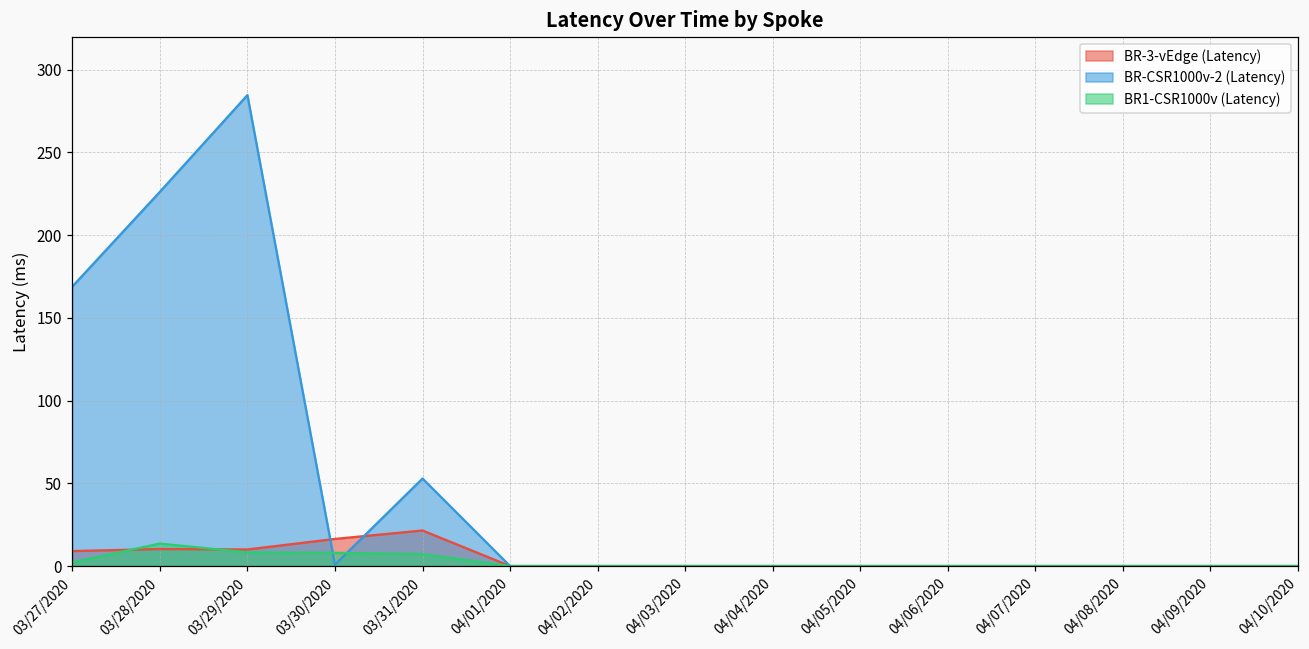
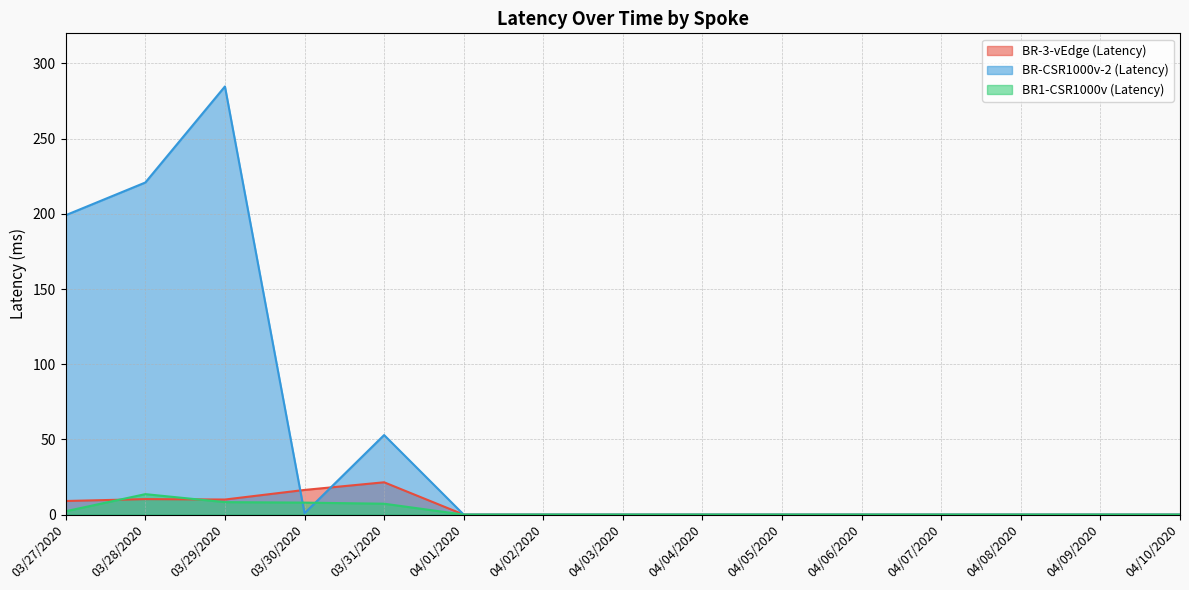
  {
    "BR-3-vEdge (Latency)": {
      "03/27/2020": 9,
      "03/28/2020": 10,
      "03/29/2020": 10,
      "03/30/2020": 16,
      "03/31/2020": 21
    },
    "BR-CSR1000v-2 (Latency)": {
-     "03/27/2020": 169,
-     "03/28/2020": 226,
+     "03/27/2020": 199,
+     "03/28/2020": 221,
      "03/29/2020": 285,
      "03/30/2020": 1,
      "03/31/2020": 53
    },
    "BR1-CSR1000v (Latency)": {
      "03/27/2020": 2,
      "03/28/2020": 14,
      "03/29/2020": 8,
      "03/30/2020": 8,
      "03/31/2020": 7
    }
  }
